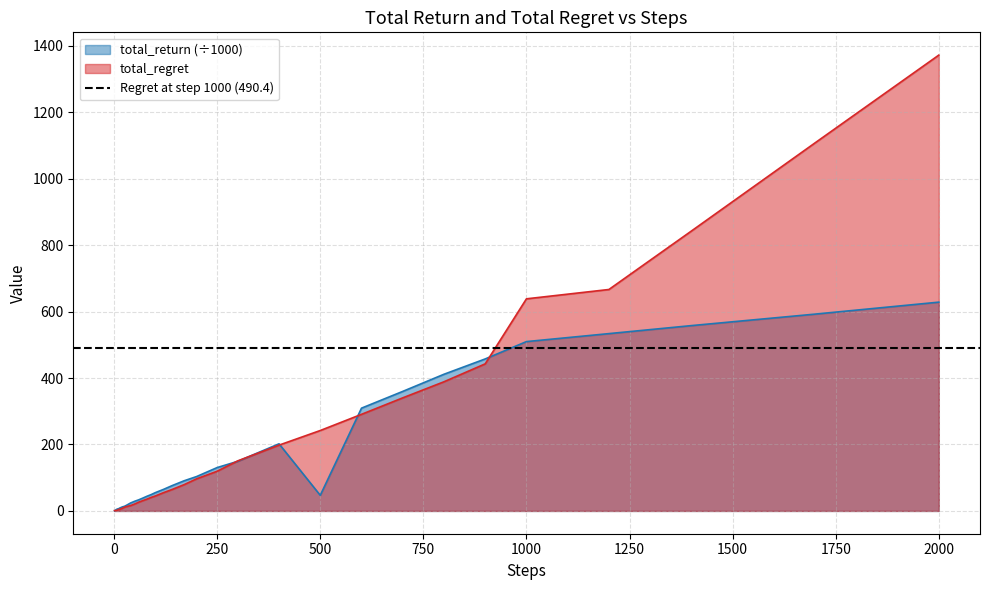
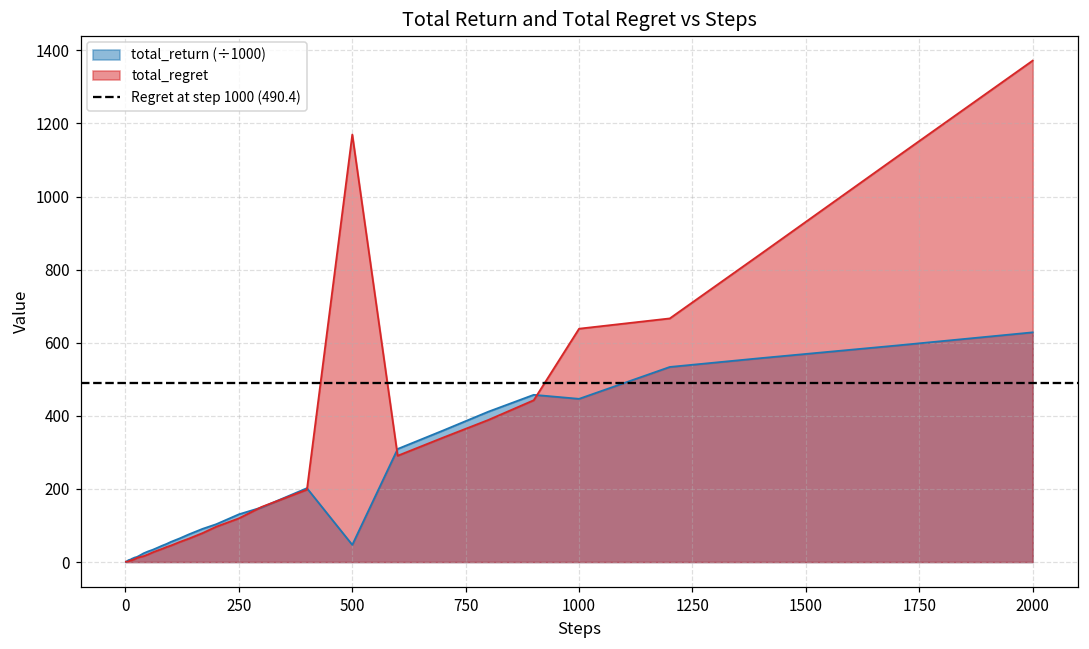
  {
    "total_return (÷1000)": {
      "250": 130,
      "500": 50,
-     "1000": 510,
+     "1000": 450,
      "2000": 630
    },
    "total_regret": {
      "250": 120,
-     "500": 240,
+     "500": 1170,
      "1000": 640,
      "2000": 1370
    }
  }
